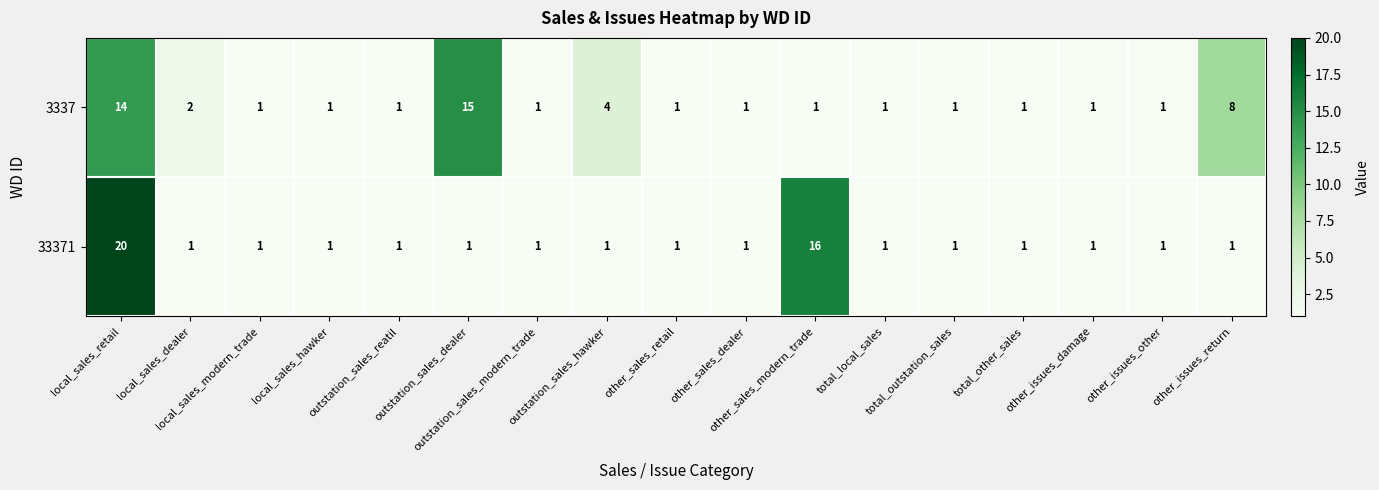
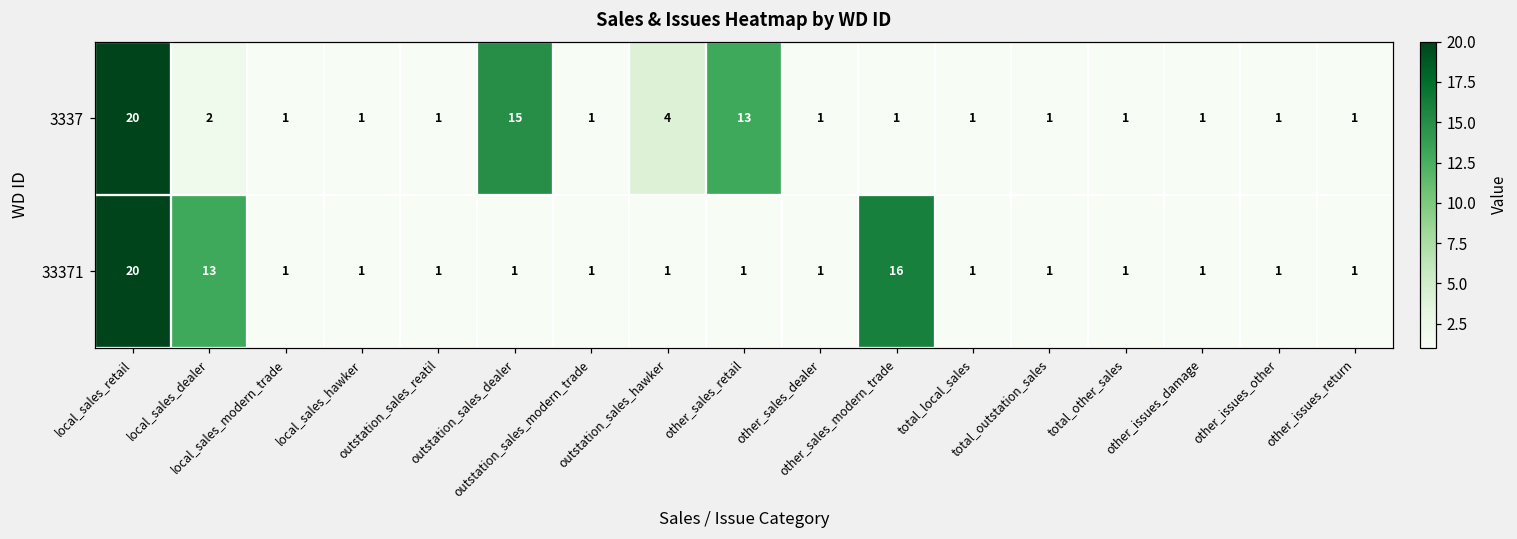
  {
    "3337": {
-     "local_sales_retail": 14,
+     "local_sales_retail": 20,
      "local_sales_dealer": 2,
      "local_sales_modern_trade": 1,
      "local_sales_hawker": 1,
      "outstation_sales_reatil": 1,
      "outstation_sales_dealer": 15,
      "outstation_sales_modern_trade": 1,
      "outstation_sales_hawker": 4,
-     "other_sales_retail": 1,
+     "other_sales_retail": 13,
      "other_sales_dealer": 1,
      "other_sales_modern_trade": 1,
      "total_local_sales": 1,
      "total_outstation_sales": 1,
      "total_other_sales": 1,
      "other_issues_damage": 1,
      "other_issues_other": 1,
-     "other_issues_return": 8
+     "other_issues_return": 1
    },
    "33371": {
      "local_sales_retail": 20,
-     "local_sales_dealer": 1,
+     "local_sales_dealer": 13,
      "local_sales_modern_trade": 1,
      "local_sales_hawker": 1,
      "outstation_sales_reatil": 1,
      "outstation_sales_dealer": 1,
      "outstation_sales_modern_trade": 1,
      "outstation_sales_hawker": 1,
      "other_sales_retail": 1,
      "other_sales_dealer": 1,
      "other_sales_modern_trade": 16,
      "total_local_sales": 1,
      "total_outstation_sales": 1,
      "total_other_sales": 1,
      "other_issues_damage": 1,
      "other_issues_other": 1,
      "other_issues_return": 1
    }
  }
